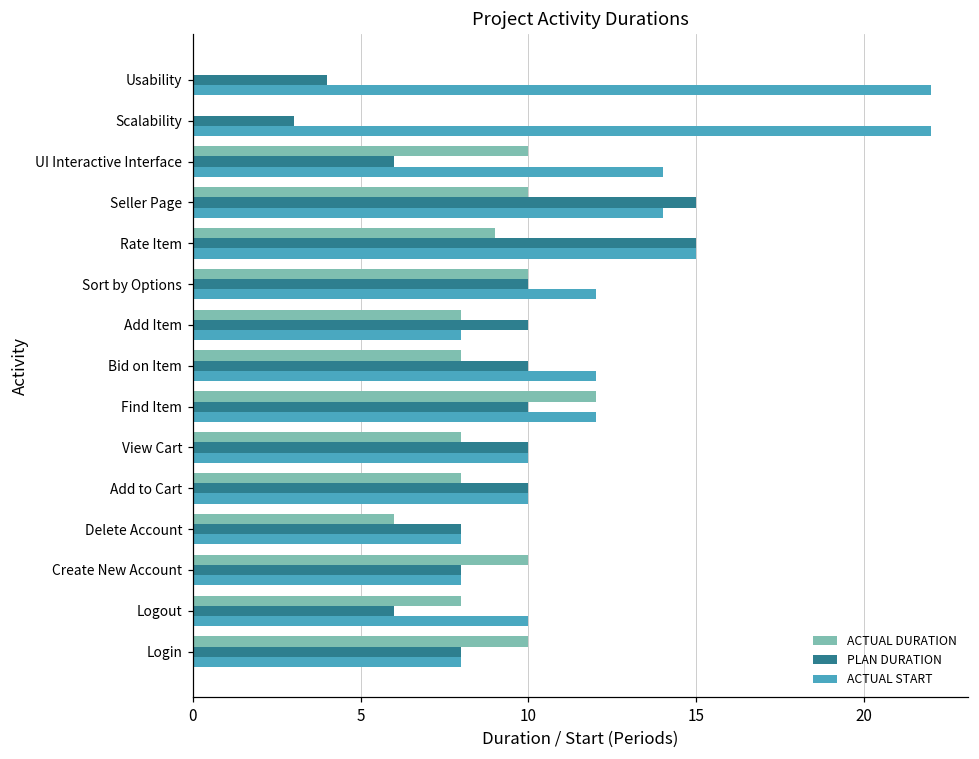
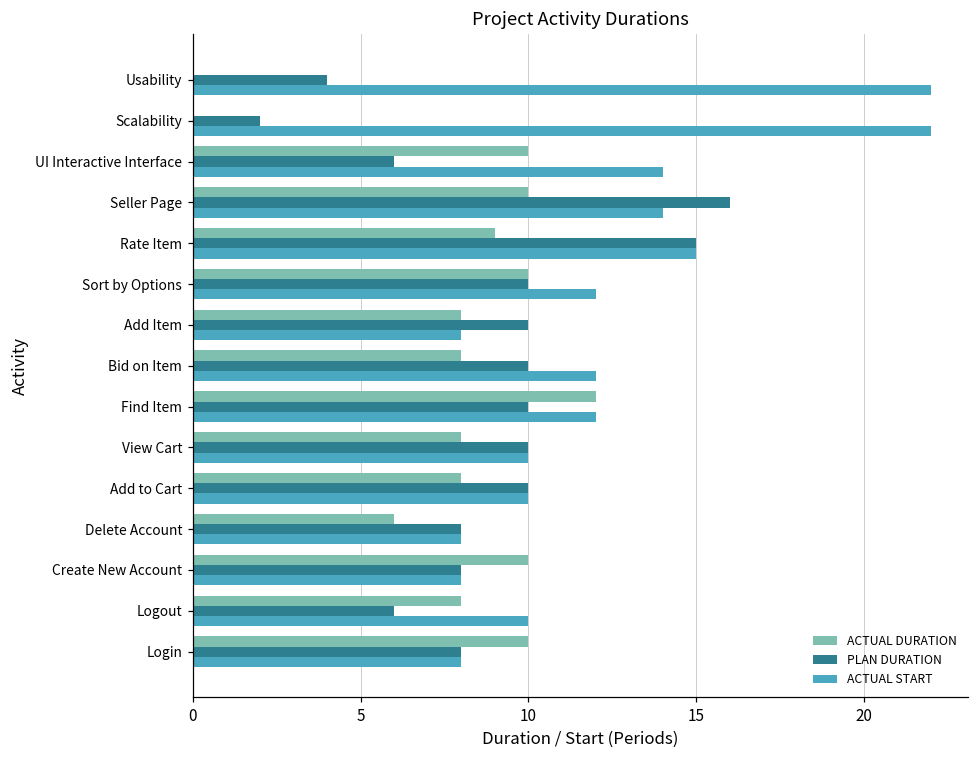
  {
    "PLAN DURATION": {
      "Usability": 4,
-     "Scalability": 3,
+     "Scalability": 2,
      "UI Interactive Interface": 6,
-     "Seller Page": 15,
+     "Seller Page": 16,
      "Rate Item": 15,
      "Sort by Options": 10,
      "Add Item": 10,
      "Bid on Item": 10,
      "Find Item": 10,
      "View Cart": 10,
      "Add to Cart": 10,
      "Delete Account": 8,
      "Create New Account": 8,
      "Logout": 6,
      "Login": 8
    }
  }
